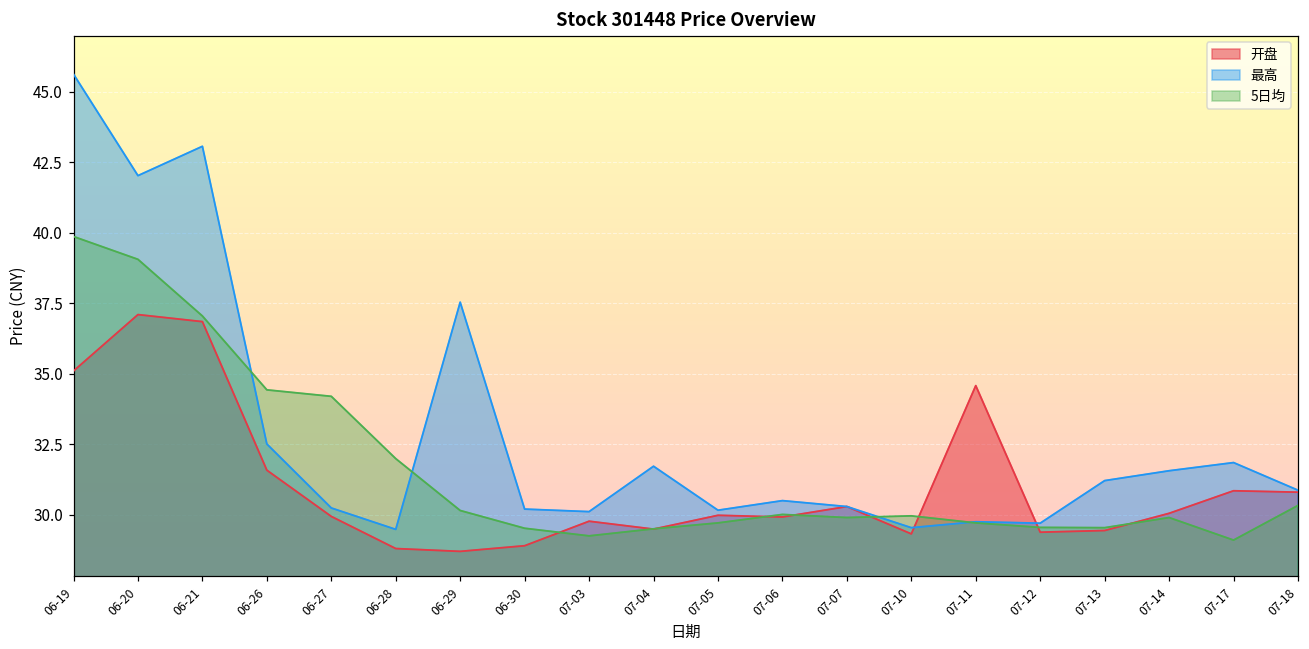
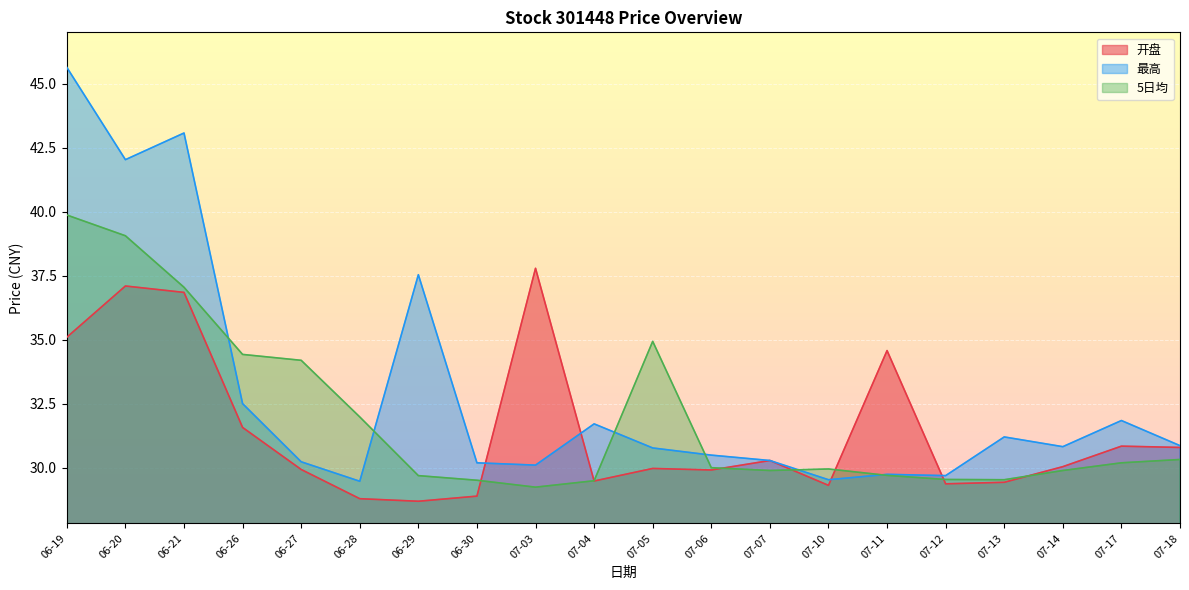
  {
    "开盘": {
      "06-19": 35.1,
      "06-20": 37.1,
      "06-21": 36.9,
      "06-26": 31.6,
      "06-27": 29.9,
      "06-28": 28.8,
      "06-29": 28.7,
      "06-30": 28.9,
-     "07-03": 29.8,
+     "07-03": 37.8,
      "07-05": 30.0,
      "07-10": 29.3,
      "07-11": 34.6,
      "07-12": 29.4,
      "07-13": 29.4,
      "07-14": 30.1,
      "07-17": 30.9
    },
    "最高": {
      "06-19": 45.6,
      "06-20": 42.0,
      "06-21": 43.1,
      "06-26": 32.5,
      "06-27": 30.2,
      "06-28": 29.5,
      "06-29": 37.5,
      "06-30": 30.2,
      "07-03": 30.1,
      "07-04": 31.7,
-     "07-05": 30.2,
+     "07-05": 30.8,
      "07-06": 30.5,
      "07-10": 29.5,
      "07-12": 29.7,
      "07-13": 31.2,
-     "07-14": 31.6,
+     "07-14": 30.8,
      "07-17": 31.9
    },
    "5日均": {
      "06-19": 39.9,
      "06-20": 39.1,
      "06-21": 37.1,
      "06-26": 34.4,
      "06-27": 34.2,
      "06-28": 32.0,
-     "06-29": 30.2,
+     "06-29": 29.7,
      "06-30": 29.5,
      "07-03": 29.3,
-     "07-05": 29.7,
+     "07-05": 34.9,
      "07-07": 29.9,
      "07-10": 30.0,
      "07-12": 29.6,
      "07-13": 29.5,
      "07-14": 29.9,
-     "07-17": 29.1,
+     "07-17": 30.2,
      "07-18": 30.3
    }
  }
